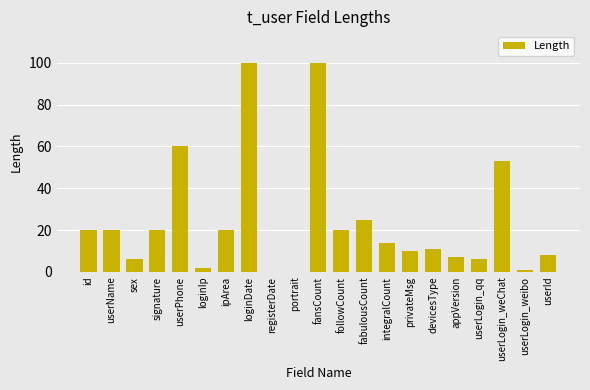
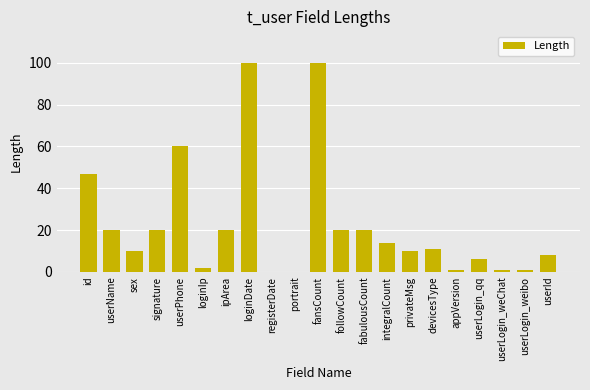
  {
-   "id": 20,
+   "id": 47,
    "userName": 20,
-   "sex": 6,
+   "sex": 10,
    "signature": 20,
    "userPhone": 60,
    "loginIp": 2,
    "ipArea": 20,
    "loginDate": 100,
    "registerDate": 0,
    "portrait": 0,
    "fansCount": 100,
    "followCount": 20,
-   "fabulousCount": 25,
+   "fabulousCount": 20,
    "integralCount": 14,
    "privateMsg": 10,
    "devicesType": 11,
-   "appVersion": 7,
+   "appVersion": 1,
    "userLogin_qq": 6,
-   "userLogin_weChat": 53,
+   "userLogin_weChat": 1,
    "userId": 8
  }
